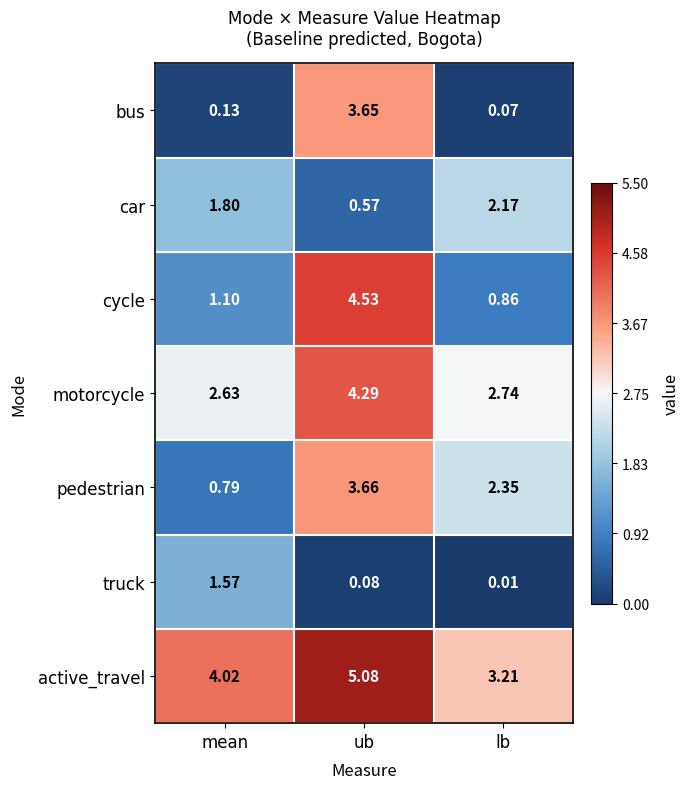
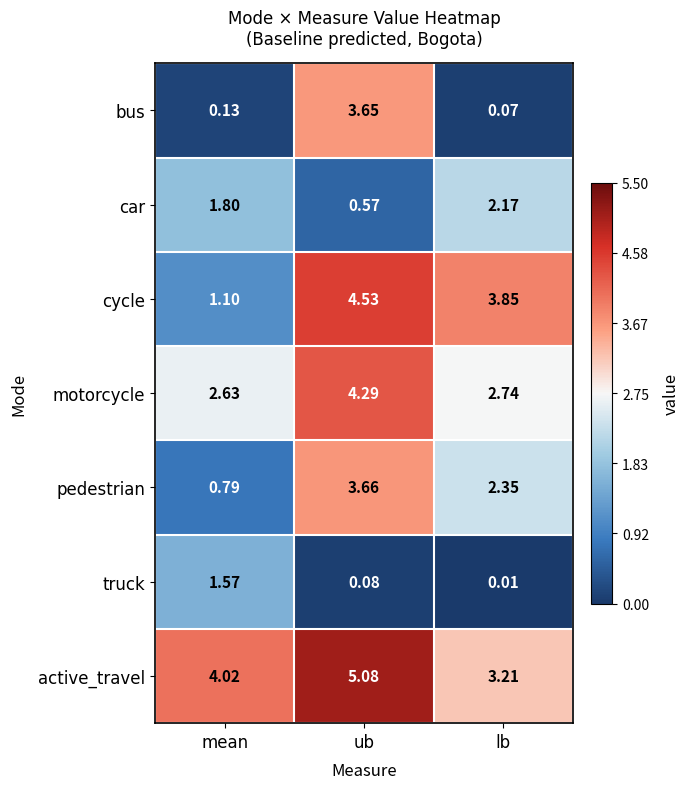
  {
    "bus": {
      "mean": 0.13,
      "ub": 3.65,
      "lb": 0.07
    },
    "car": {
      "mean": 1.80,
      "ub": 0.57,
      "lb": 2.17
    },
    "cycle": {
      "mean": 1.10,
      "ub": 4.53,
-     "lb": 0.86
+     "lb": 3.85
    },
    "motorcycle": {
      "mean": 2.63,
      "ub": 4.29,
      "lb": 2.74
    },
    "pedestrian": {
      "mean": 0.79,
      "ub": 3.66,
      "lb": 2.35
    },
    "truck": {
      "mean": 1.57,
      "ub": 0.08,
      "lb": 0.01
    },
    "active_travel": {
      "mean": 4.02,
      "ub": 5.08,
      "lb": 3.21
    }
  }
